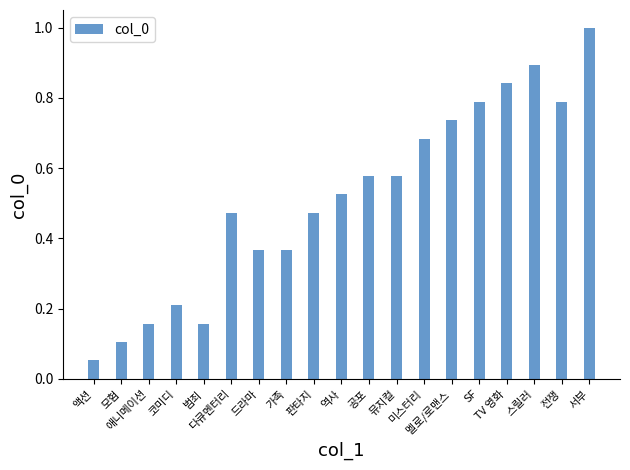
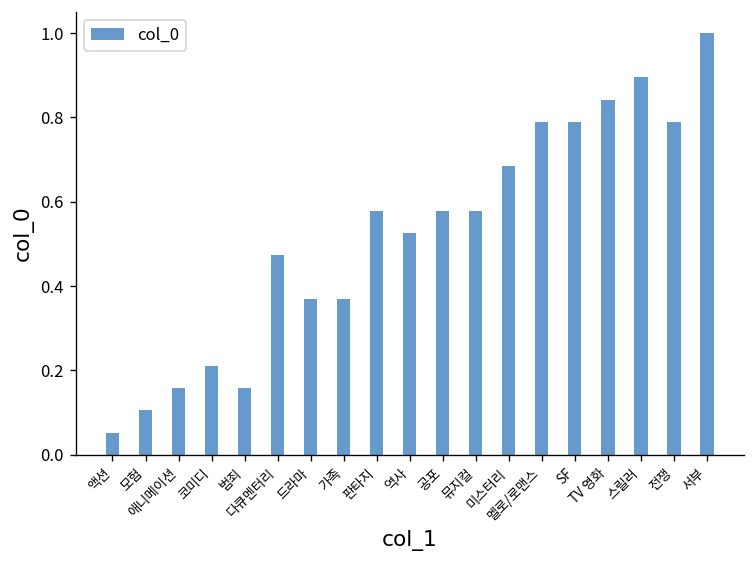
  {
    "액션": 0.05,
    "모험": 0.11,
    "애니메이션": 0.16,
    "코미디": 0.21,
    "범죄": 0.16,
    "다큐멘터리": 0.47,
    "드라마": 0.37,
    "가족": 0.37,
-   "판타지": 0.47,
+   "판타지": 0.58,
    "역사": 0.53,
    "공포": 0.58,
    "뮤지컬": 0.58,
    "미스터리": 0.68,
-   "멜로/로맨스": 0.74,
+   "멜로/로맨스": 0.79,
    "SF": 0.79,
    "TV 영화": 0.84,
    "스릴러": 0.89,
    "전쟁": 0.79,
    "서부": 1.00
  }
